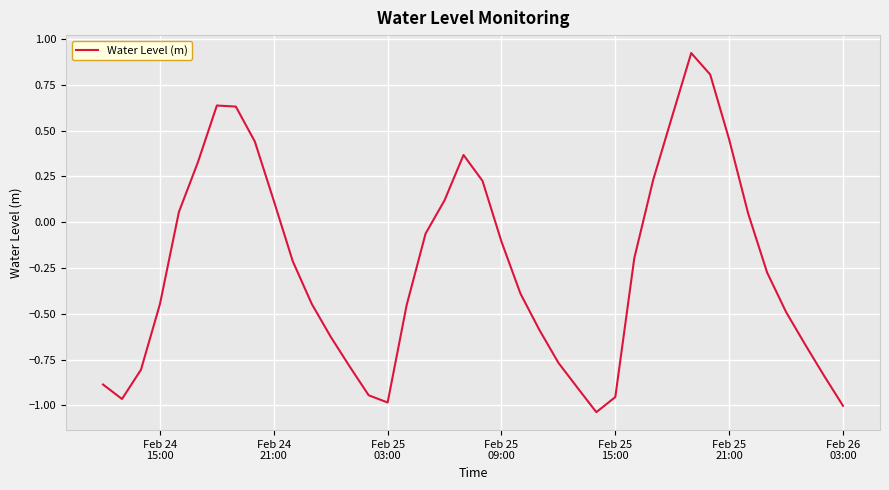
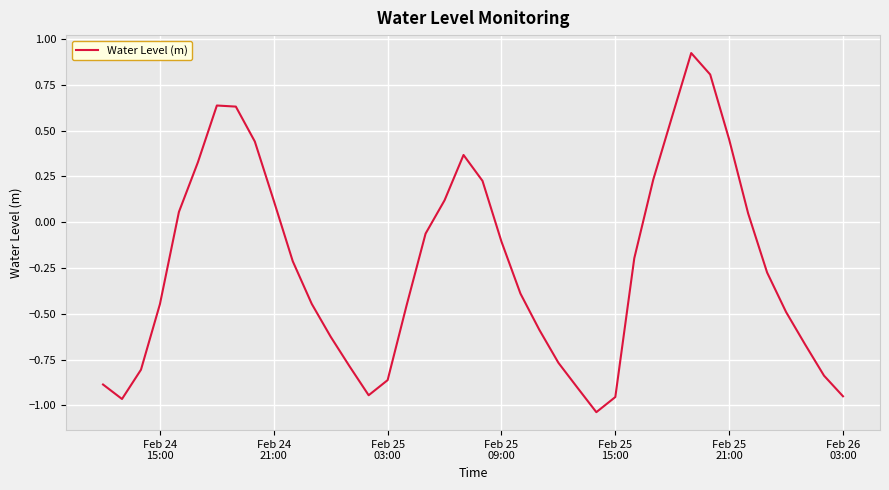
  {
    "Feb 24 15:00": -0.45,
    "Feb 24 21:00": 0.12,
-   "Feb 25 03:00": -0.98,
+   "Feb 25 03:00": -0.86,
    "Feb 25 09:00": -0.11,
    "Feb 25 15:00": -0.95,
    "Feb 25 21:00": 0.45,
-   "Feb 26 03:00": -1.00
+   "Feb 26 03:00": -0.95
  }
